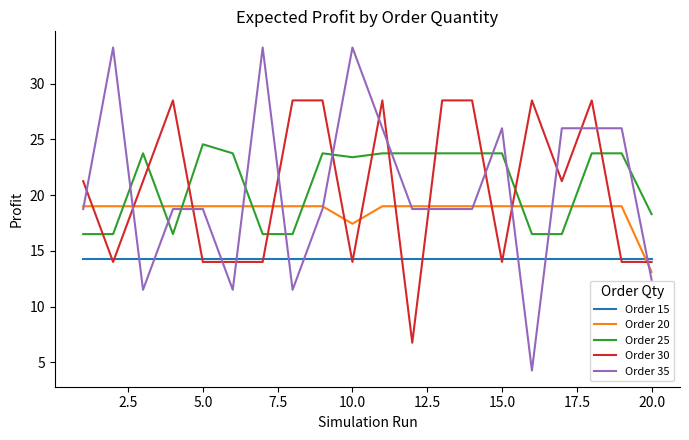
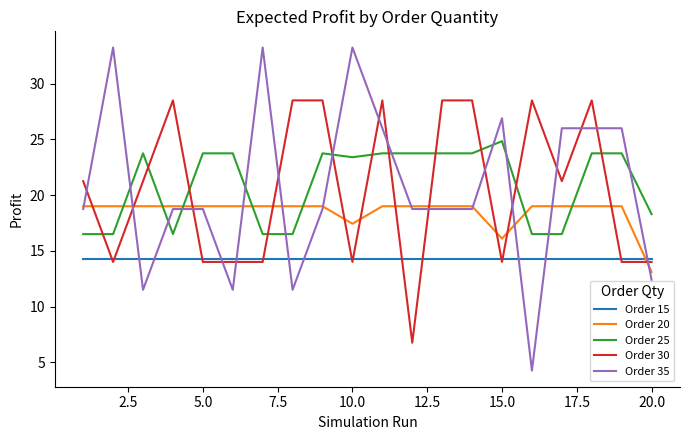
  {
    "Order 15": {
      "5.0": 14.3,
      "10.0": 14.3,
      "15.0": 14.3,
      "20.0": 14.3
    },
    "Order 20": {
      "5.0": 19.0,
      "10.0": 17.4,
-     "15.0": 19.0,
+     "15.0": 16.1,
      "20.0": 13.1
    },
    "Order 25": {
-     "5.0": 24.6,
+     "5.0": 23.8,
      "10.0": 23.4,
-     "15.0": 23.8,
+     "15.0": 24.8,
      "20.0": 18.3
    },
    "Order 30": {
      "5.0": 14.0,
      "10.0": 14.0,
      "15.0": 14.0,
      "20.0": 14.0
    },
    "Order 35": {
      "5.0": 18.8,
      "10.0": 33.3,
-     "15.0": 26.0,
+     "15.0": 26.9,
      "20.0": 12.4
    }
  }
